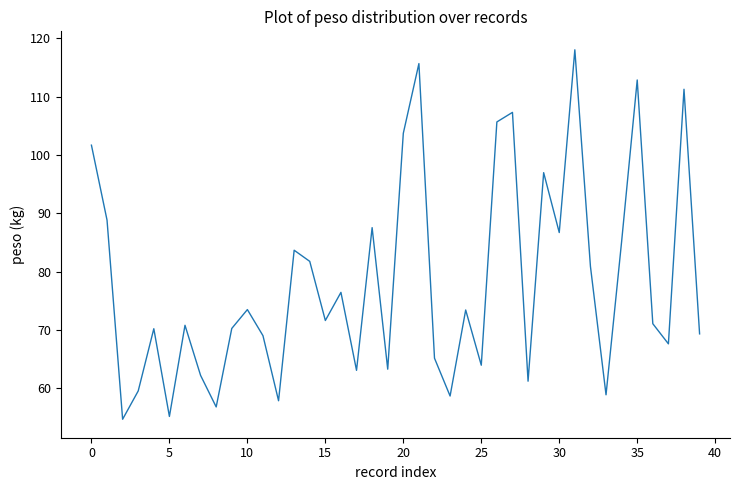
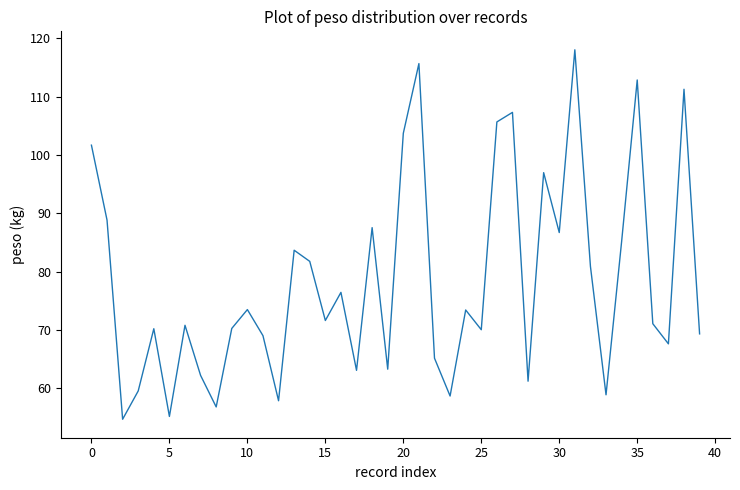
  {
    "0": 102,
    "5": 55,
    "10": 74,
    "15": 72,
    "20": 104,
-   "25": 64,
+   "25": 70,
    "30": 87,
    "35": 113
  }
